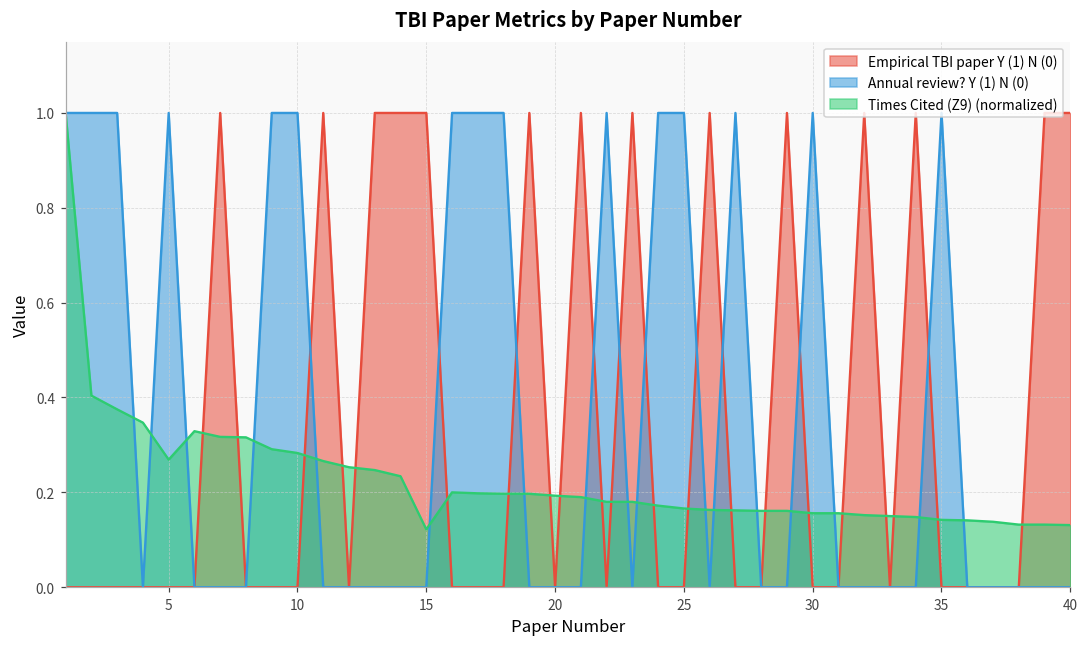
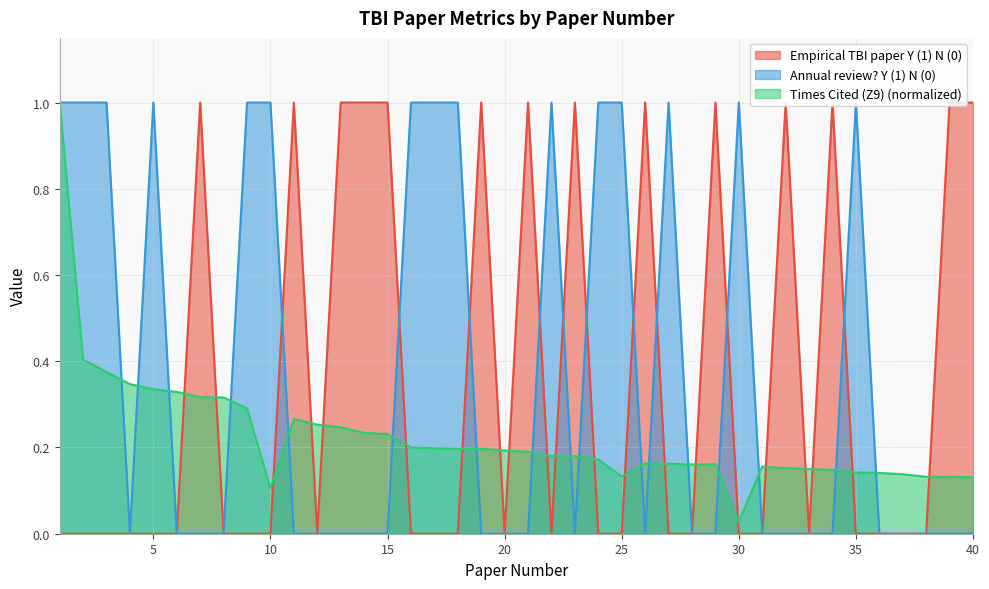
  {
    "Empirical TBI paper Y (1) N (0)": {
      "5": 0.00,
      "10": 0.00,
      "15": 1.00,
      "25": 0.00,
      "30": 0.00,
      "35": 0.00,
      "40": 1.00
    },
    "Annual review? Y (1) N (0)": {
      "5": 1.00,
      "10": 1.00,
      "15": 0.00,
      "25": 1.00,
      "30": 1.00,
      "40": 0.00
    },
    "Times Cited (Z9) (normalized)": {
-     "5": 0.27,
-     "10": 0.28,
-     "15": 0.12,
+     "5": 0.34,
+     "10": 0.11,
+     "15": 0.23,
      "20": 0.19,
-     "25": 0.17,
-     "30": 0.16,
+     "25": 0.13,
+     "30": 0.03,
      "35": 0.14,
      "40": 0.13
    }
  }
